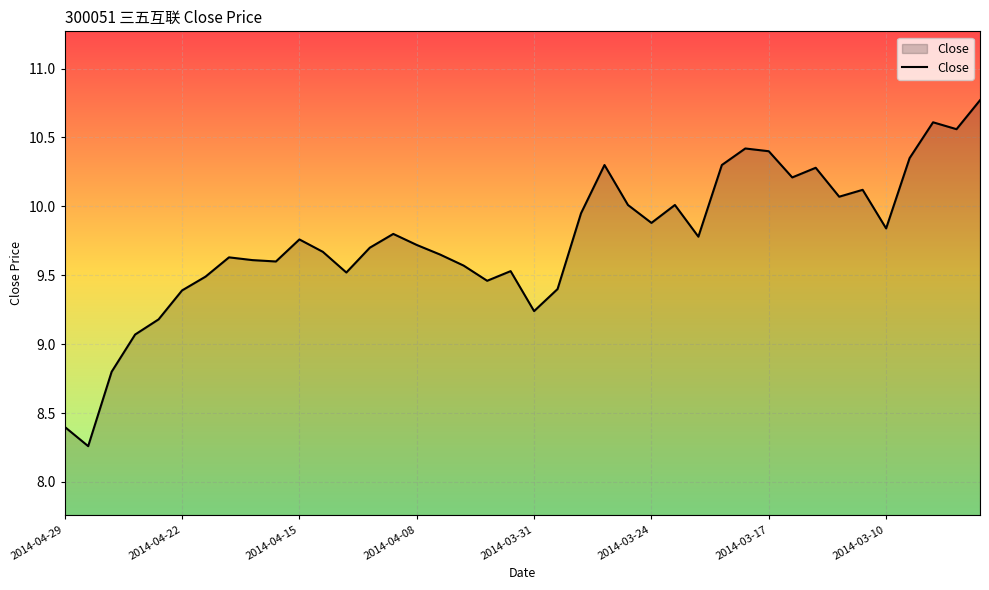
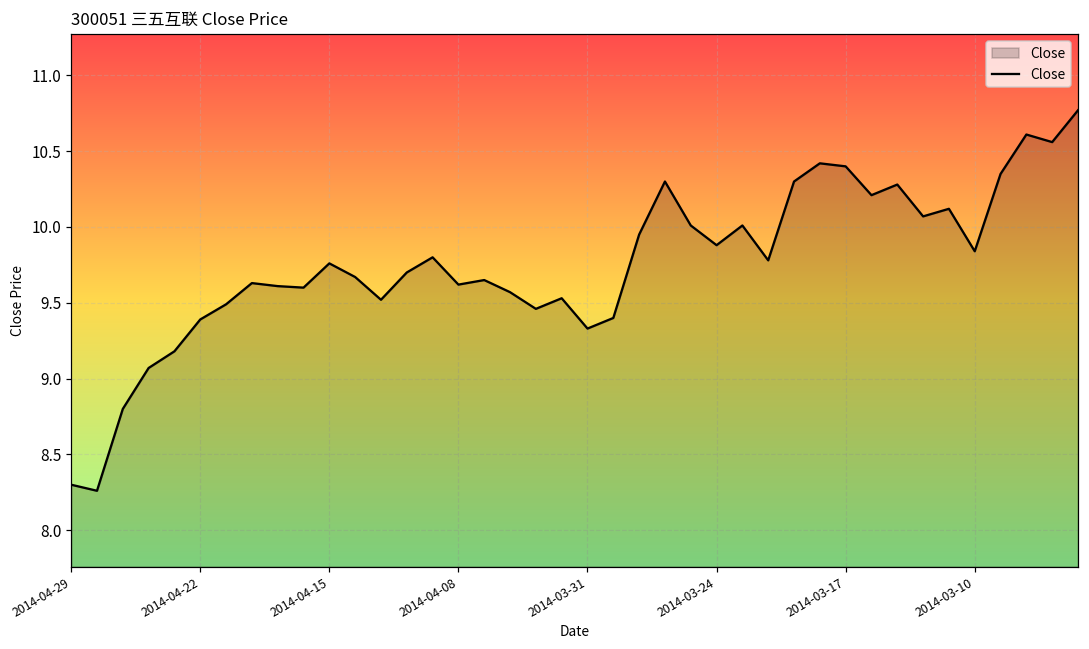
  {
-   "2014-04-29": 8.4,
+   "2014-04-29": 8.3,
    "2014-04-22": 9.39,
    "2014-04-15": 9.76,
-   "2014-04-08": 9.72,
-   "2014-03-31": 9.24,
+   "2014-04-08": 9.62,
+   "2014-03-31": 9.33,
    "2014-03-24": 9.88,
    "2014-03-17": 10.40,
    "2014-03-10": 9.84
  }
